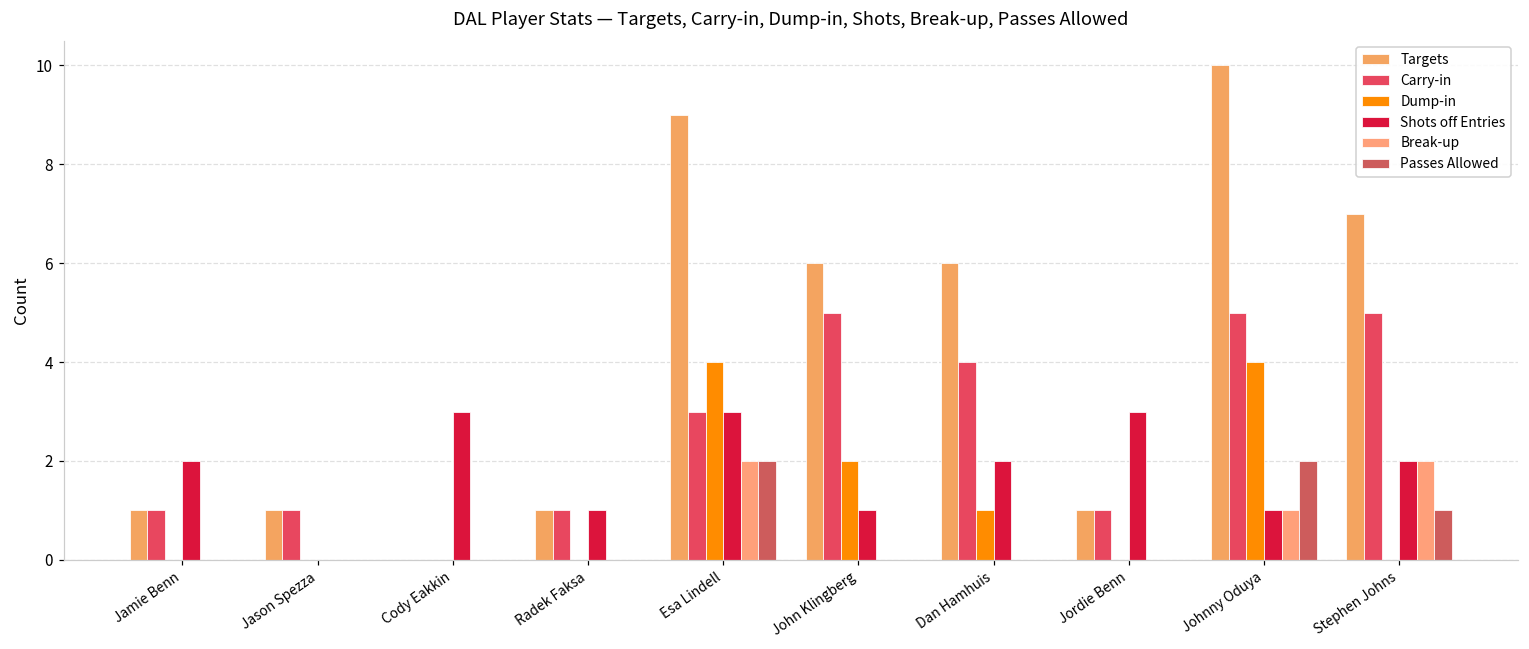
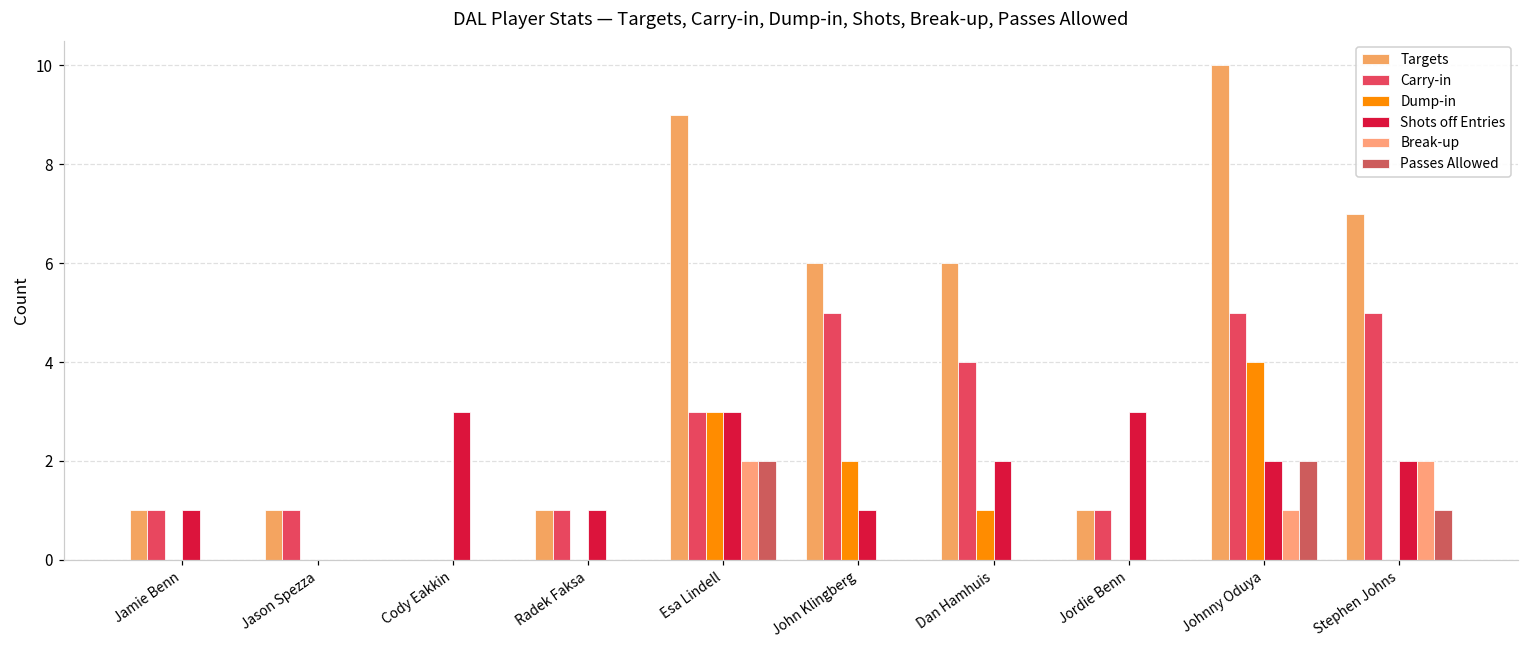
  {
    "Dump-in": {
      "Jamie Benn": 0,
      "Jason Spezza": 0,
      "Cody Eakkin": 0,
      "Radek Faksa": 0,
-     "Esa Lindell": 4,
+     "Esa Lindell": 3,
      "John Klingberg": 2,
      "Dan Hamhuis": 1,
      "Jordie Benn": 0,
      "Johnny Oduya": 4,
      "Stephen Johns": 0
    },
    "Shots off Entries": {
-     "Jamie Benn": 2,
+     "Jamie Benn": 1,
      "Jason Spezza": 0,
      "Cody Eakkin": 3,
      "Radek Faksa": 1,
      "Esa Lindell": 3,
      "John Klingberg": 1,
      "Dan Hamhuis": 2,
      "Jordie Benn": 3,
-     "Johnny Oduya": 1,
+     "Johnny Oduya": 2,
      "Stephen Johns": 2
    }
  }
